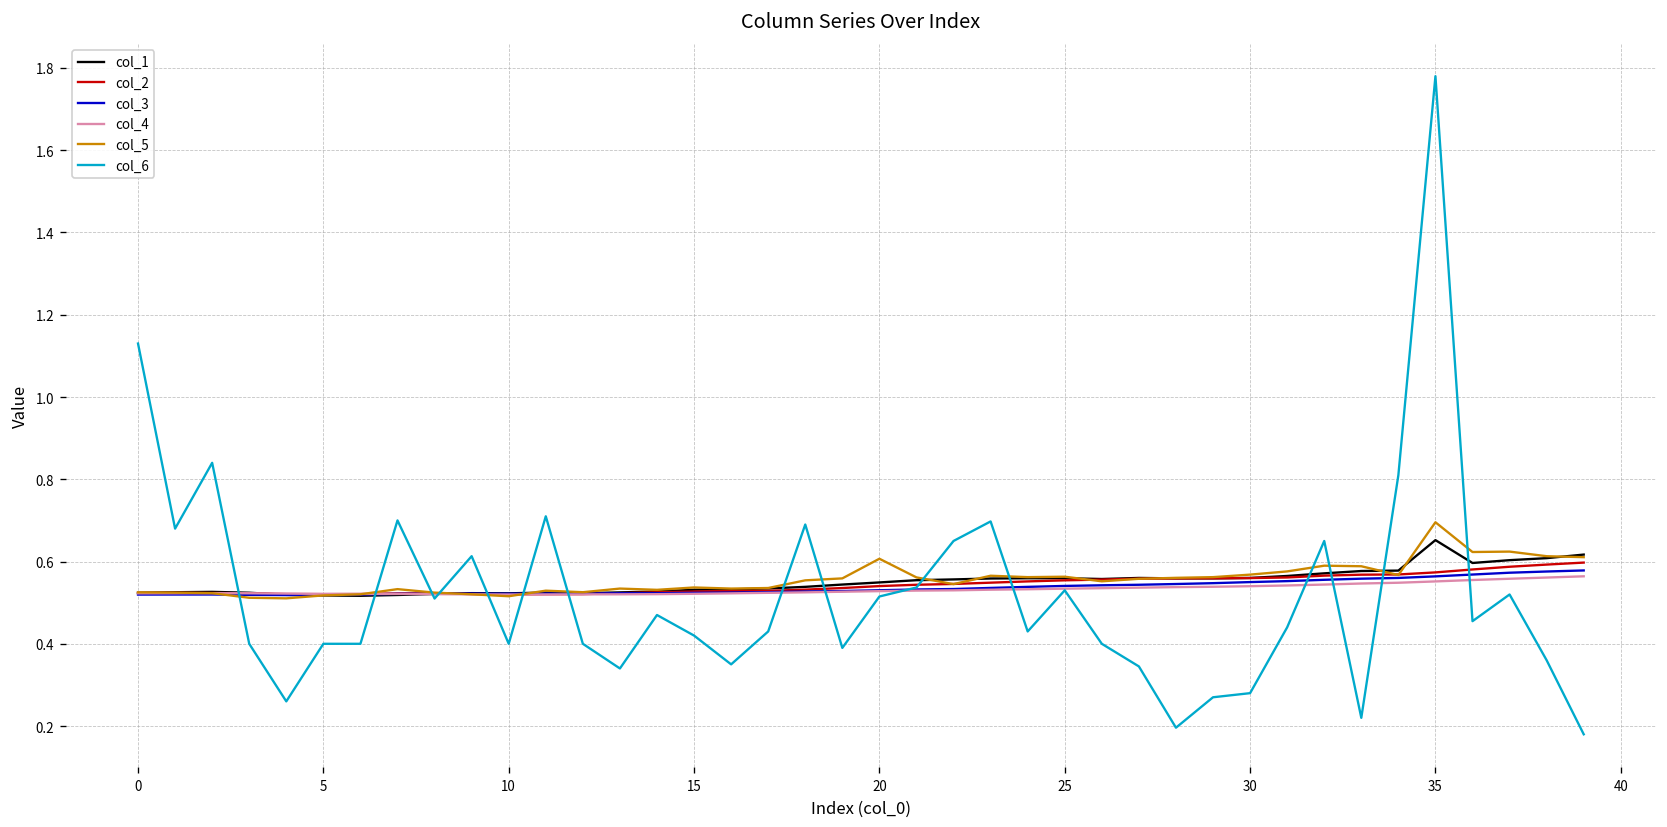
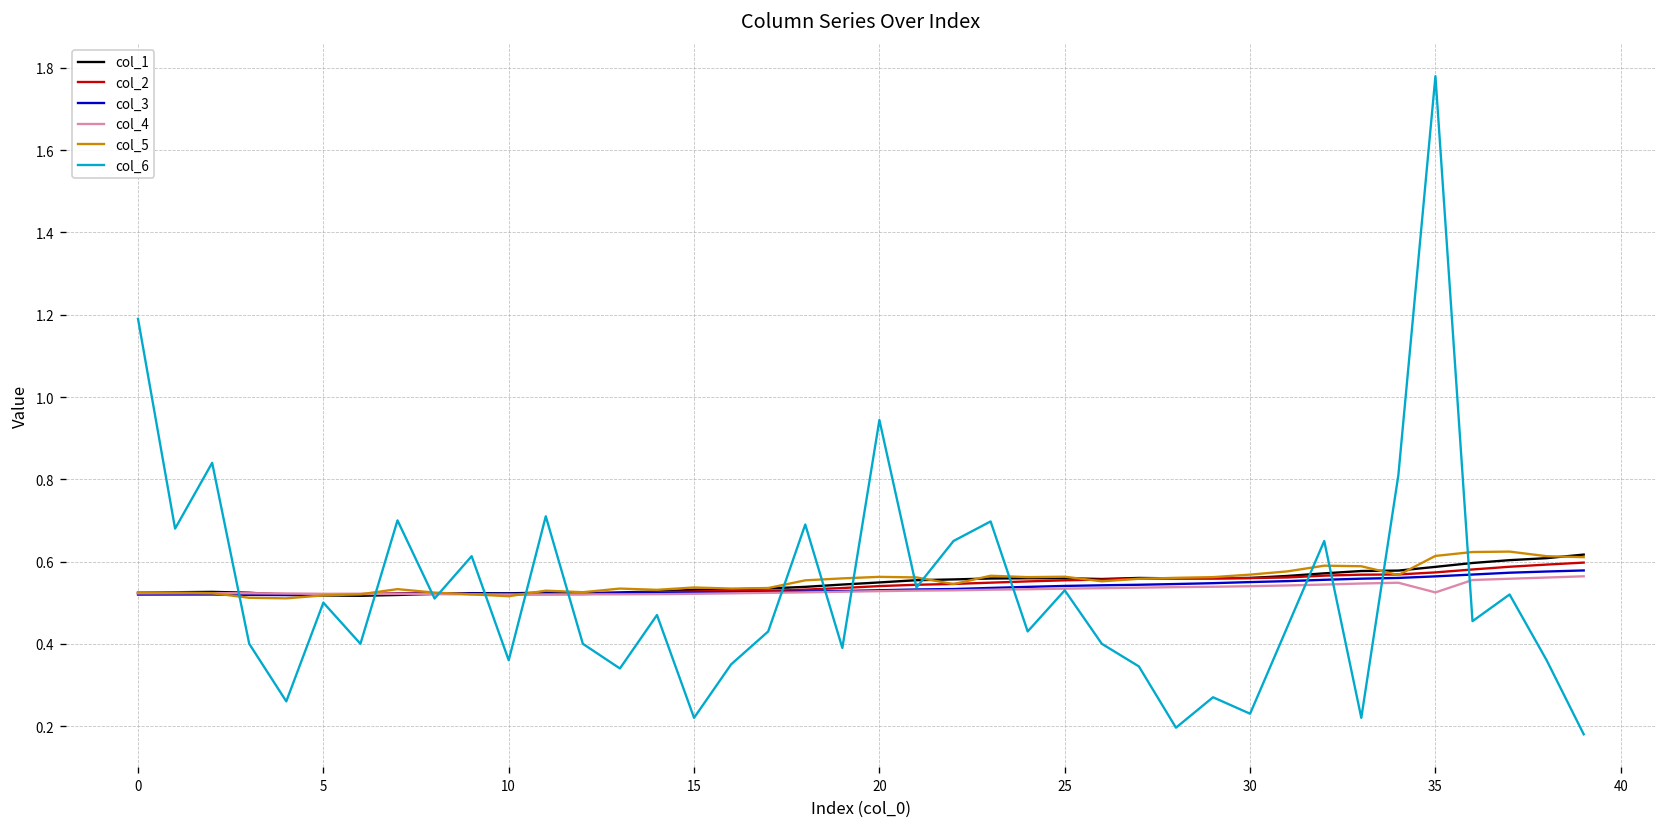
  {
    "col_1": {
      "20": 0.55,
-     "35": 0.65
+     "35": 0.59
    },
    "col_2": {
      "20": 0.54,
      "35": 0.57
    },
    "col_3": {
      "30": 0.55,
      "35": 0.56
    },
    "col_4": {
      "30": 0.54,
-     "35": 0.55
+     "35": 0.52
    },
    "col_5": {
-     "20": 0.61,
+     "20": 0.56,
      "30": 0.57,
-     "35": 0.70
+     "35": 0.61
    },
    "col_6": {
-     "0": 1.13,
-     "5": 0.4,
-     "10": 0.40,
-     "15": 0.42,
-     "20": 0.52,
-     "30": 0.28,
+     "0": 1.19,
+     "5": 0.5,
+     "10": 0.36,
+     "15": 0.22,
+     "20": 0.94,
+     "30": 0.23,
      "35": 1.78
    }
  }
